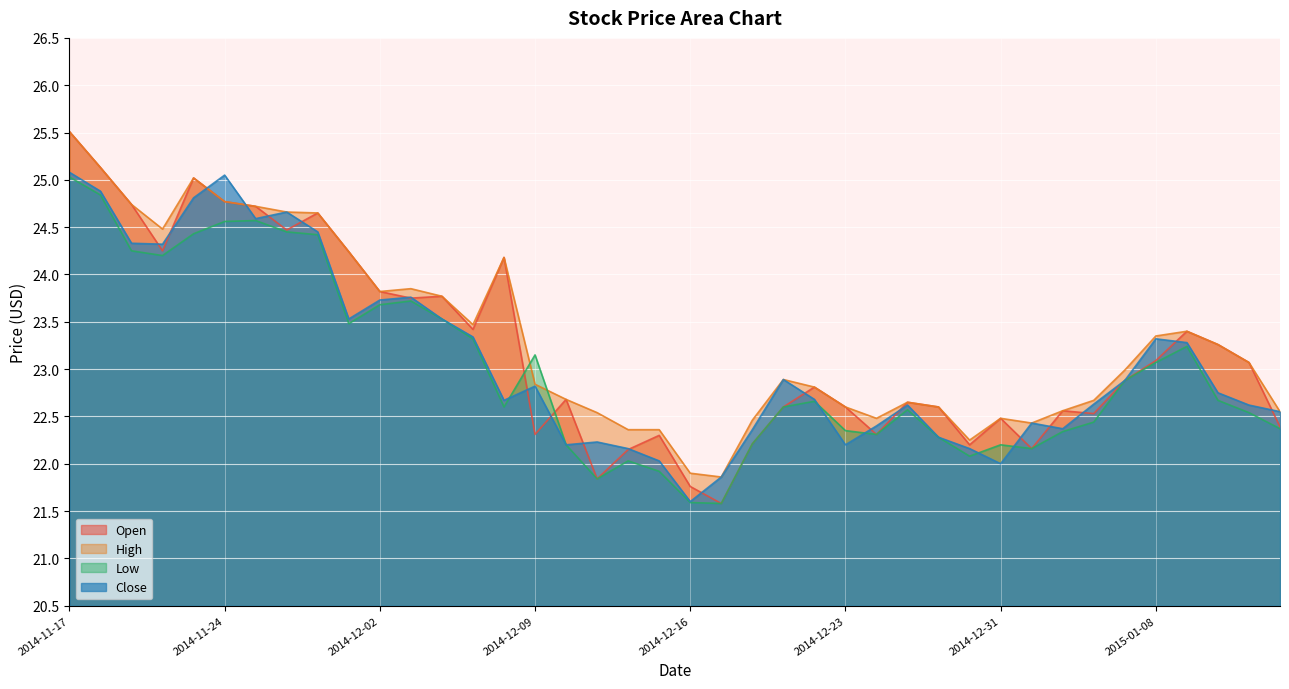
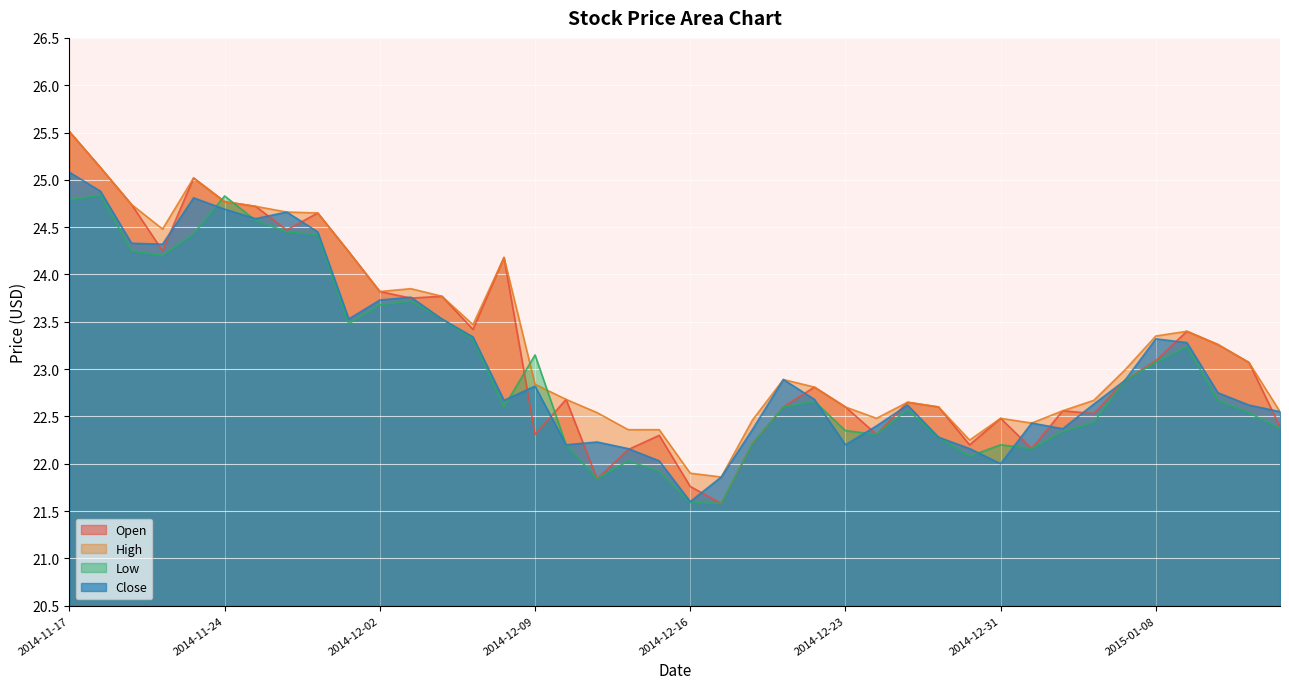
  {
    "Low": {
-     "2014-11-17": 25.0,
-     "2014-11-24": 24.6,
+     "2014-11-17": 24.8,
+     "2014-11-24": 24.8,
      "2014-12-02": 23.7,
      "2014-12-09": 23.2,
      "2014-12-23": 22.4,
      "2014-12-31": 22.2
    },
    "Close": {
      "2014-11-17": 25.1,
-     "2014-11-24": 25.1,
+     "2014-11-24": 24.7,
      "2014-12-02": 23.7,
      "2014-12-23": 22.2,
      "2014-12-31": 22.0,
      "2015-01-08": 23.3
    }
  }
